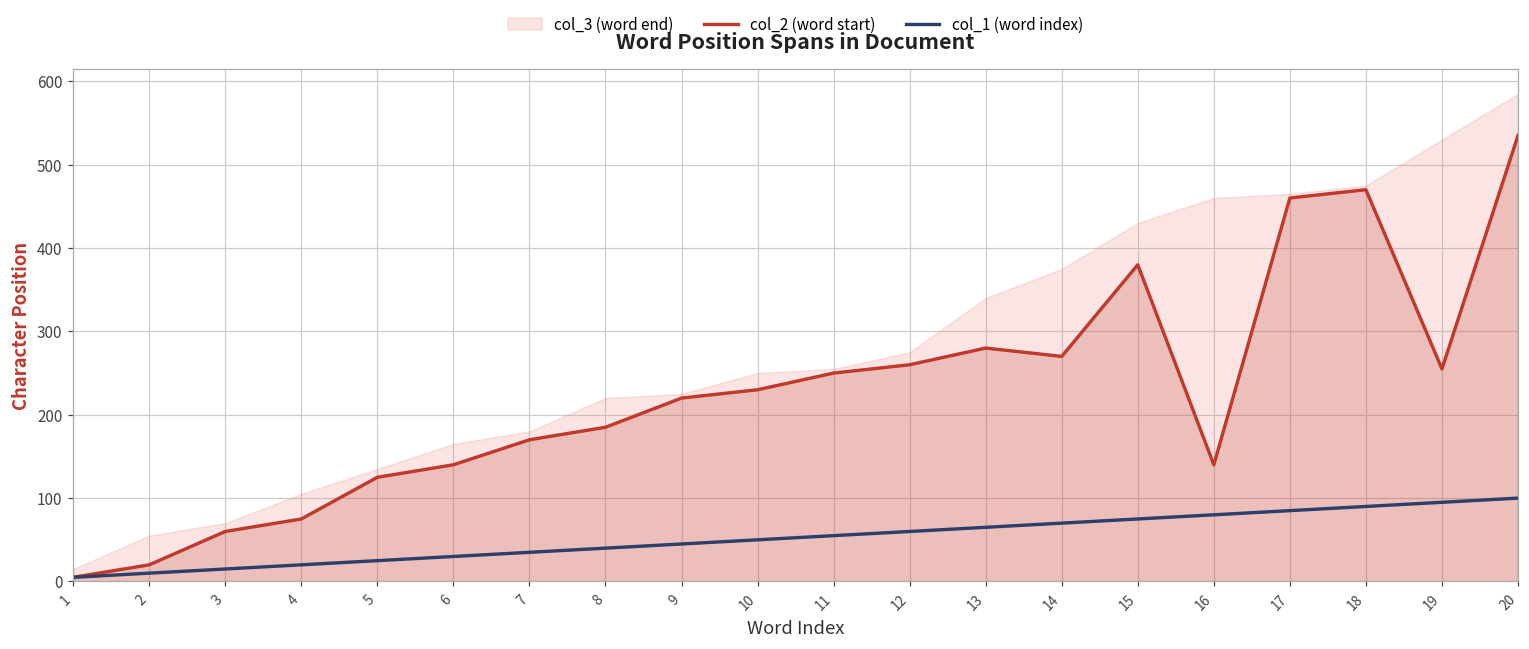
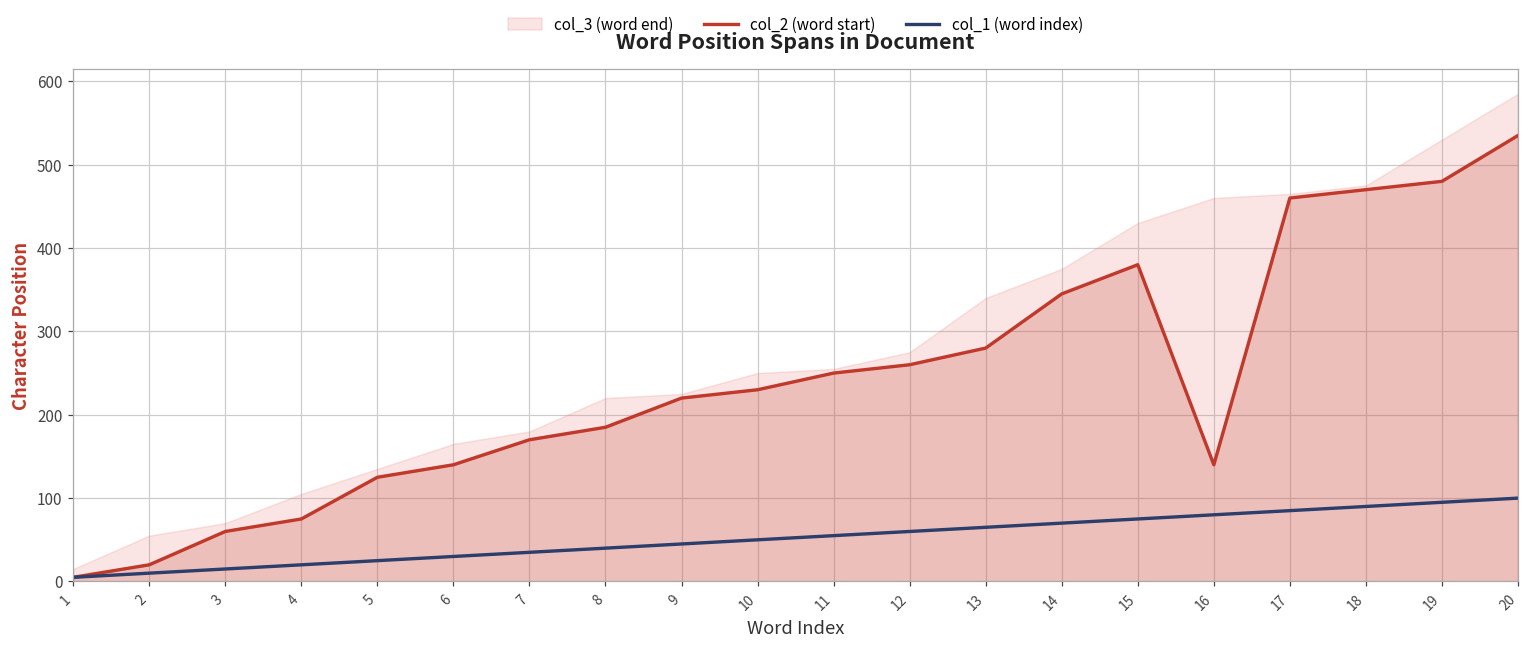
  {
    "col_3 (word end)": {
      "1": 20,
      "2": 60,
      "3": 70,
      "4": 110,
      "5": 140,
      "6": 170,
      "7": 180,
      "8": 220,
      "9": 230,
      "10": 250,
      "11": 260,
      "12": 280,
      "13": 340,
      "14": 380,
      "15": 430,
      "16": 460,
      "17": 470,
      "18": 480,
      "19": 530,
      "20": 590
    },
    "col_2 (word start)": {
      "2": 20,
      "3": 60,
      "4": 80,
      "5": 130,
      "6": 140,
      "7": 170,
      "8": 190,
      "9": 220,
      "10": 230,
      "11": 250,
      "12": 260,
      "13": 280,
-     "14": 270,
+     "14": 350,
      "15": 380,
      "16": 140,
      "17": 460,
      "18": 470,
-     "19": 260,
+     "19": 480,
      "20": 540
    },
    "col_1 (word index)": {
      "2": 10,
      "3": 20,
      "4": 20,
      "5": 30,
      "6": 30,
      "7": 40,
      "8": 40,
      "9": 50,
      "10": 50,
      "11": 60,
      "12": 60,
      "13": 70,
      "14": 70,
      "15": 80,
      "16": 80,
      "17": 90,
      "18": 90,
      "19": 100,
      "20": 100
    }
  }
